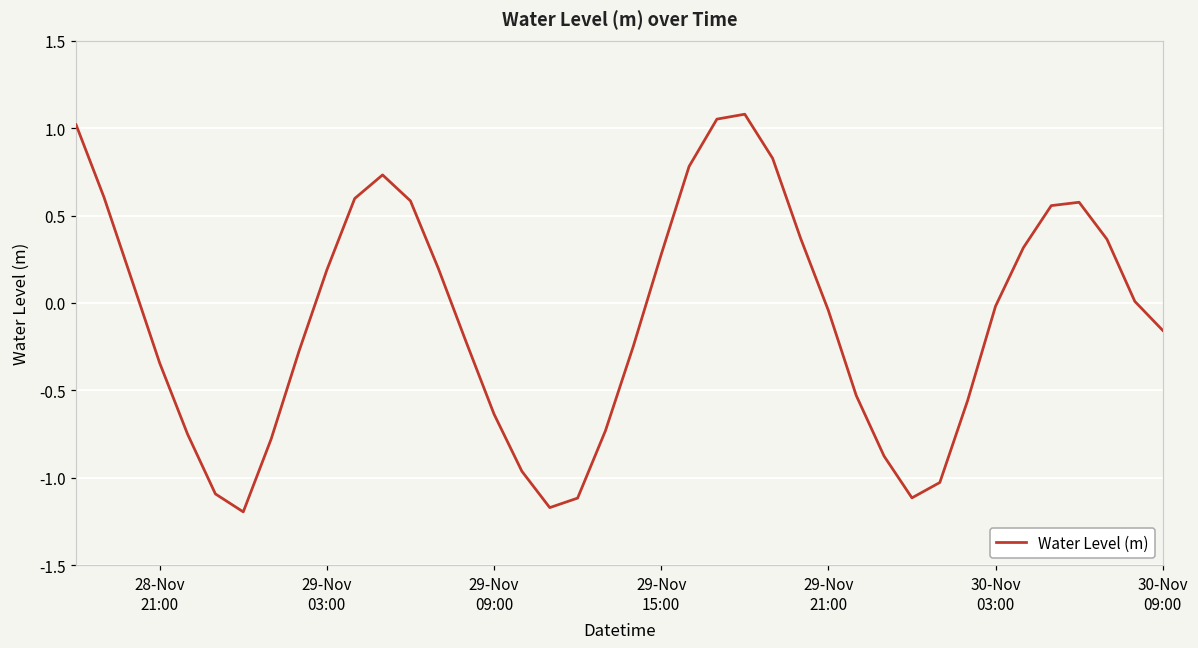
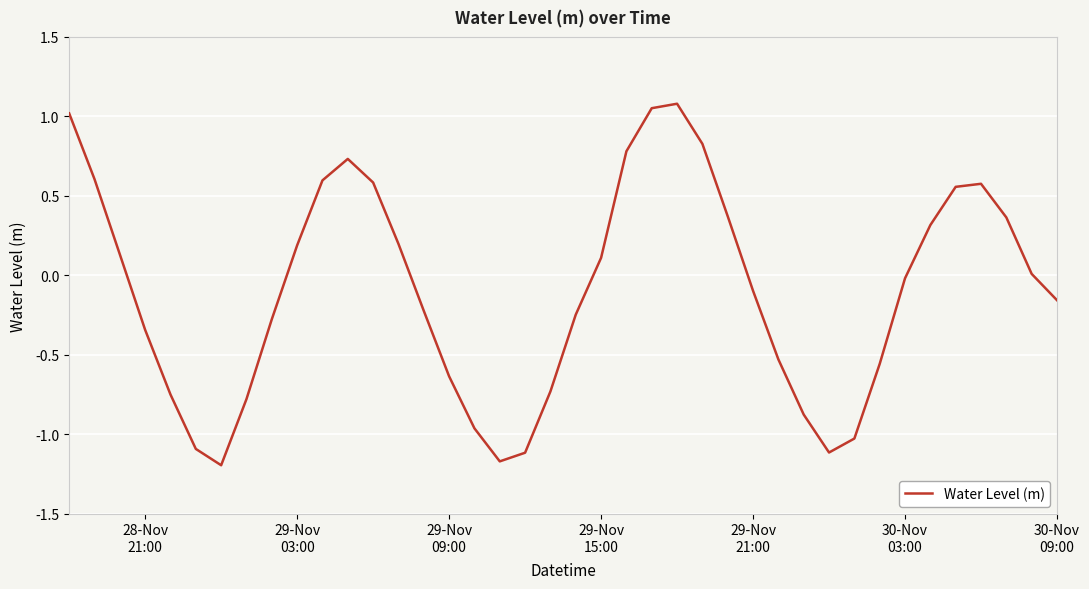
  {
    "28-Nov 21:00": -0.34,
    "29-Nov 03:00": 0.19,
    "29-Nov 09:00": -0.64,
-   "29-Nov 15:00": 0.28,
-   "29-Nov 21:00": -0.04,
+   "29-Nov 15:00": 0.11,
+   "29-Nov 21:00": -0.10,
    "30-Nov 03:00": -0.02,
    "30-Nov 09:00": -0.16
  }
